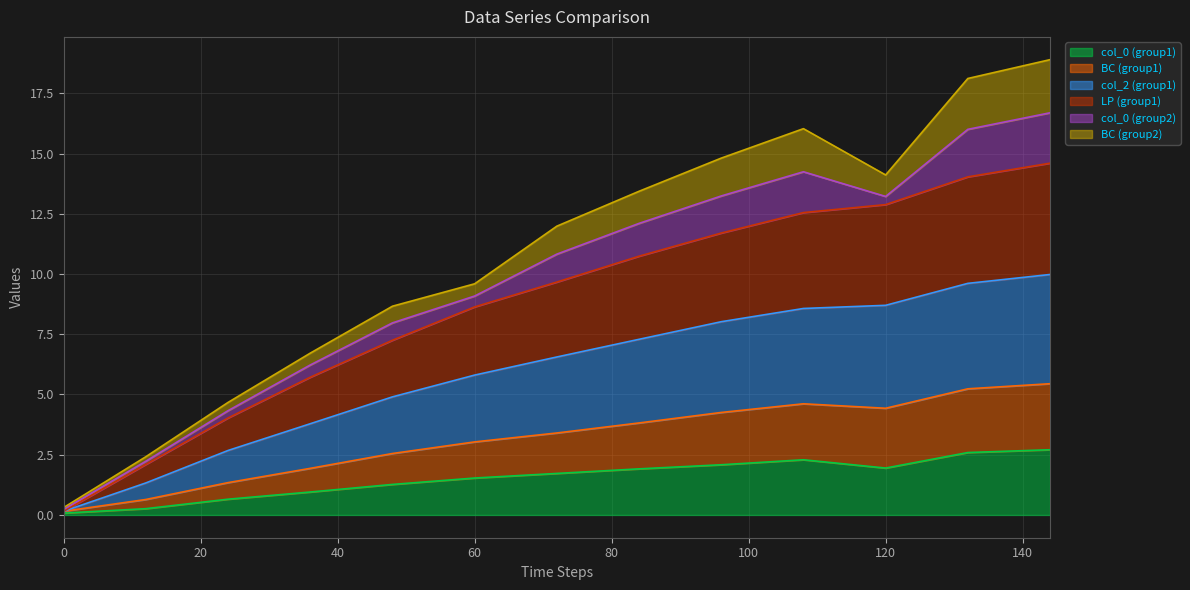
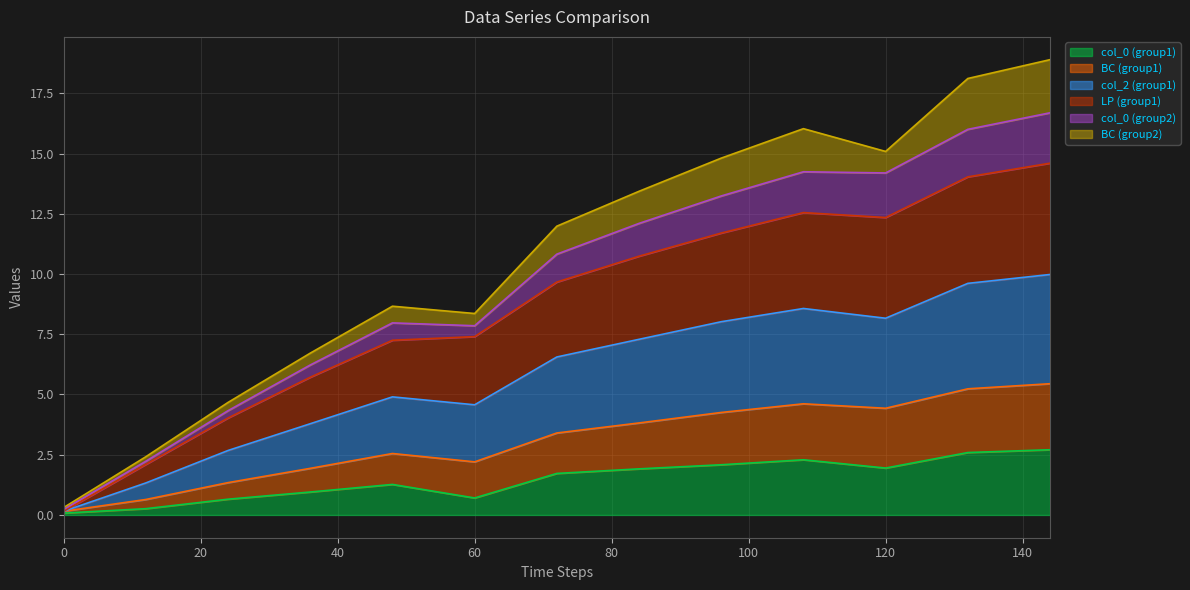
  {
    "col_0 (group1)": {
-     "60": 1.5,
+     "60": 0.7,
      "120": 1.9
    },
    "col_2 (group1)": {
-     "60": 2.8,
-     "120": 4.3
+     "60": 2.4,
+     "120": 3.7
    },
    "col_0 (group2)": {
      "60": 0.5,
-     "120": 0.3
+     "120": 1.9
    },
    "BC (group2)": {
      "60": 0.5,
      "120": 0.9
    }
  }
